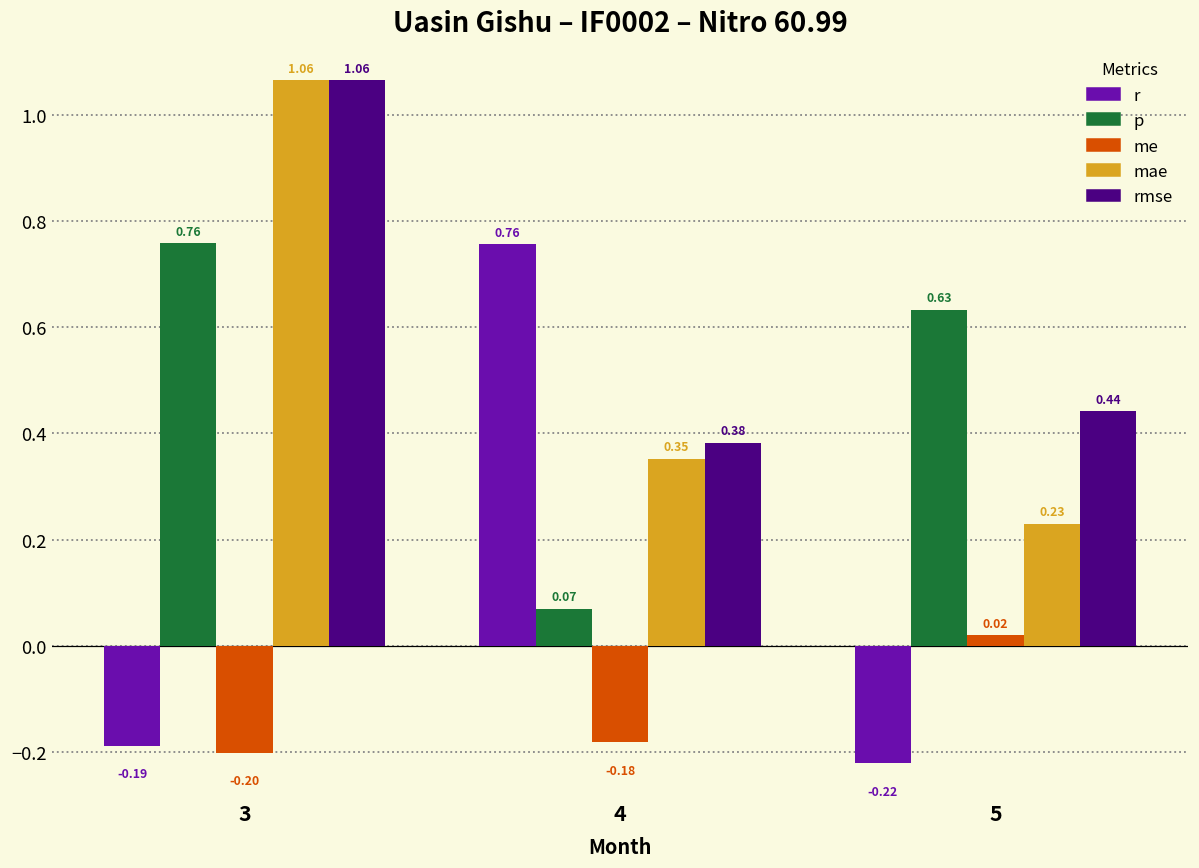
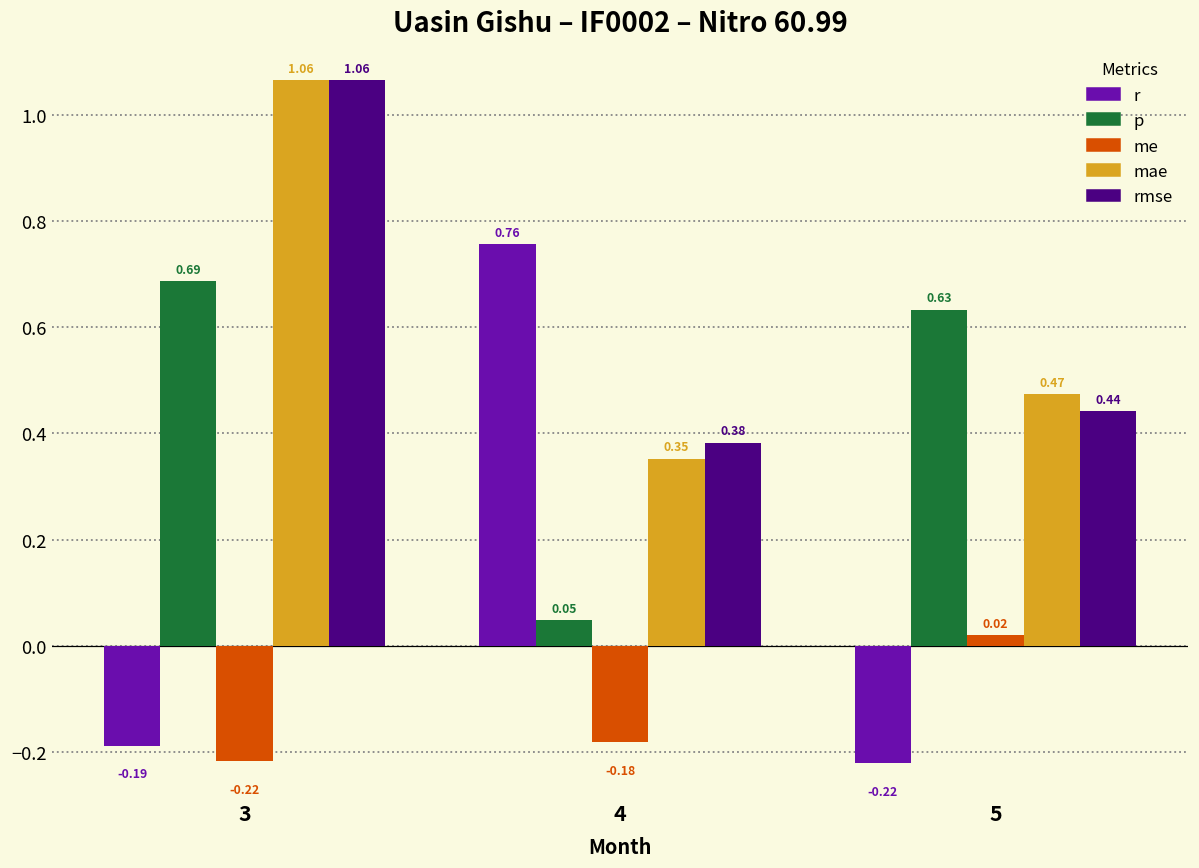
  {
    "p": {
-     "3": 0.76,
-     "4": 0.07,
+     "3": 0.69,
+     "4": 0.05,
      "5": 0.63
    },
    "me": {
-     "3": -0.20,
+     "3": -0.22,
      "4": -0.18,
      "5": 0.02
    },
    "mae": {
      "3": 1.06,
      "4": 0.35,
-     "5": 0.23
+     "5": 0.47
    }
  }
